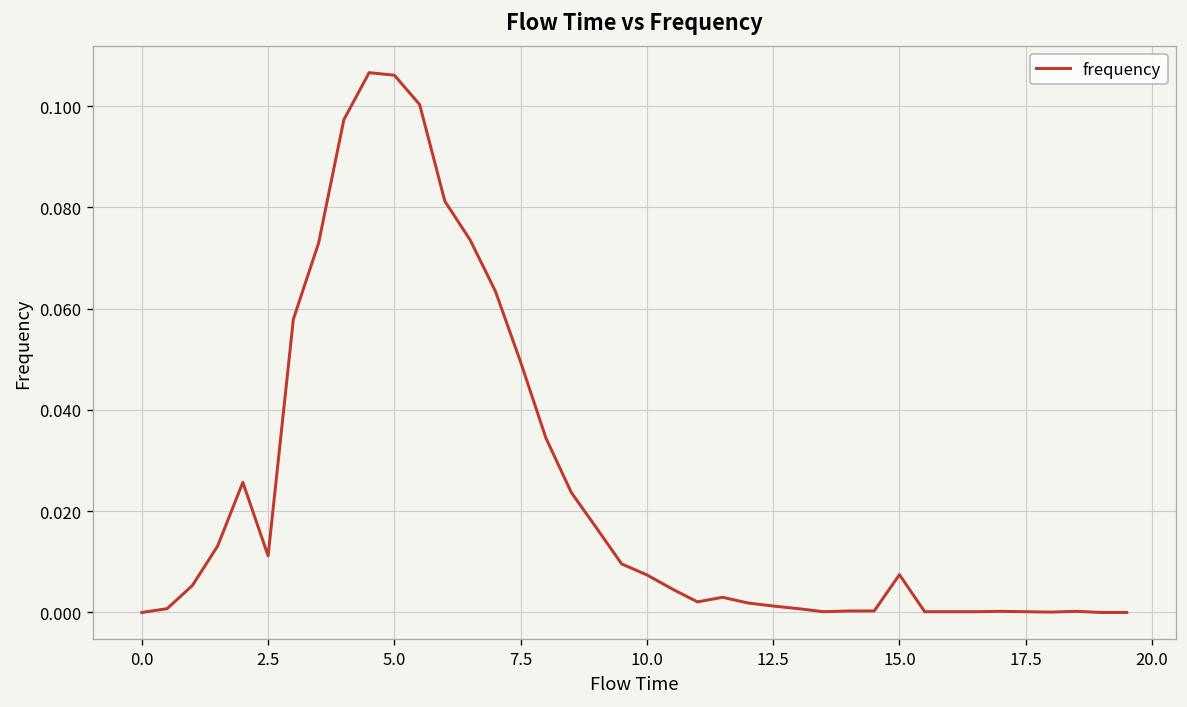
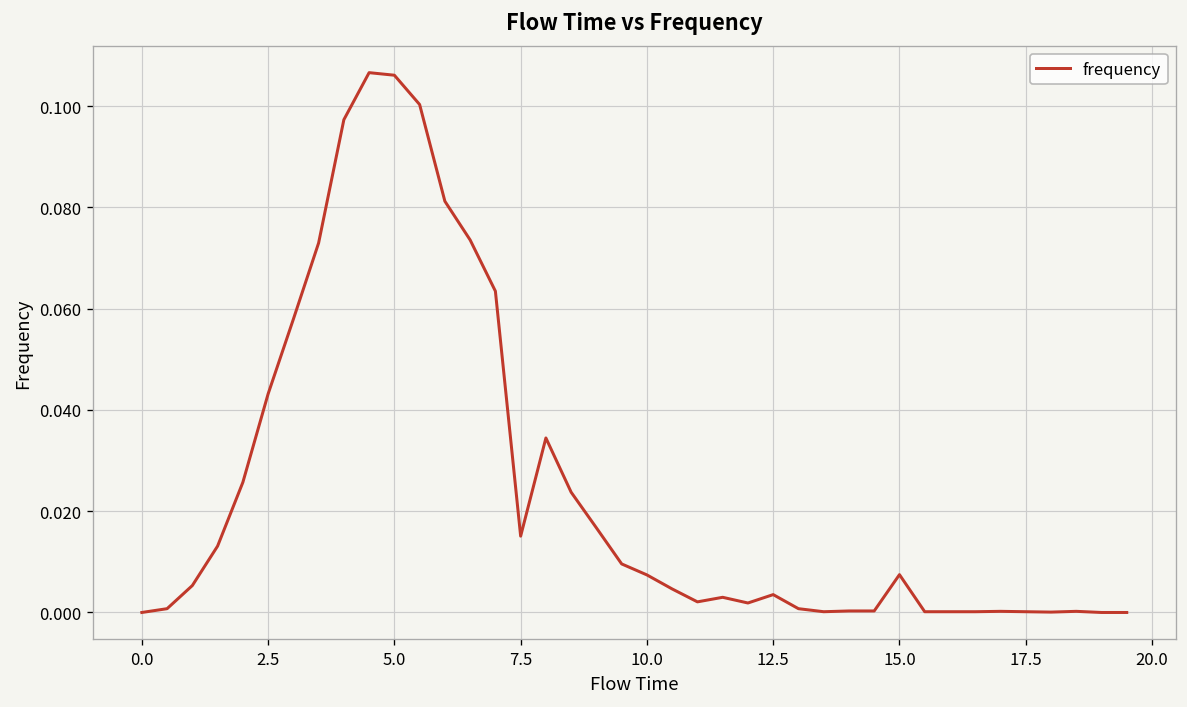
  {
    "0.0": 0.000,
-   "2.5": 0.011,
+   "2.5": 0.043,
    "5.0": 0.106,
-   "7.5": 0.049,
+   "7.5": 0.015,
    "10.0": 0.007,
-   "12.5": 0.001,
+   "12.5": 0.004,
    "15.0": 0.007,
    "17.5": 0.000
  }
